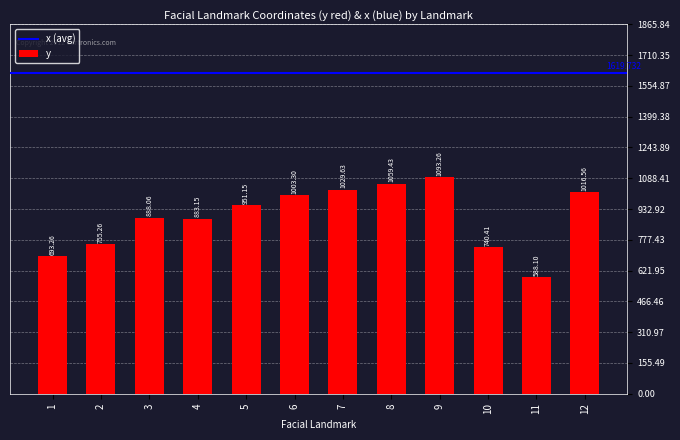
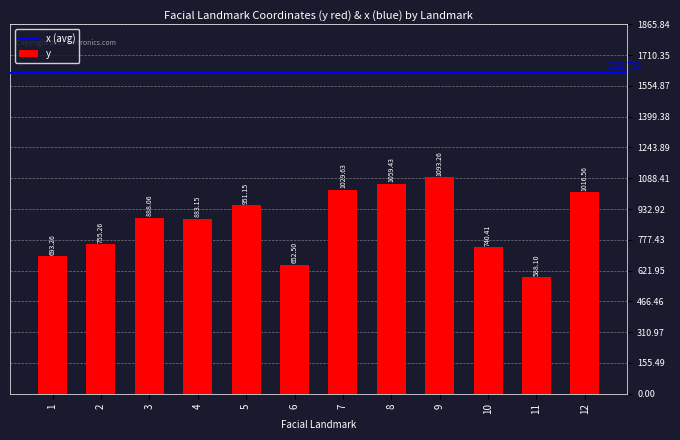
  {
    "1": 693.26,
    "2": 755.26,
    "3": 888.06,
    "4": 883.15,
    "5": 951.15,
-   "6": 1003.30,
+   "6": 652.50,
    "7": 1029.63,
    "8": 1059.43,
    "9": 1093.26,
    "10": 740.41,
    "11": 588.10,
    "12": 1016.56
  }
